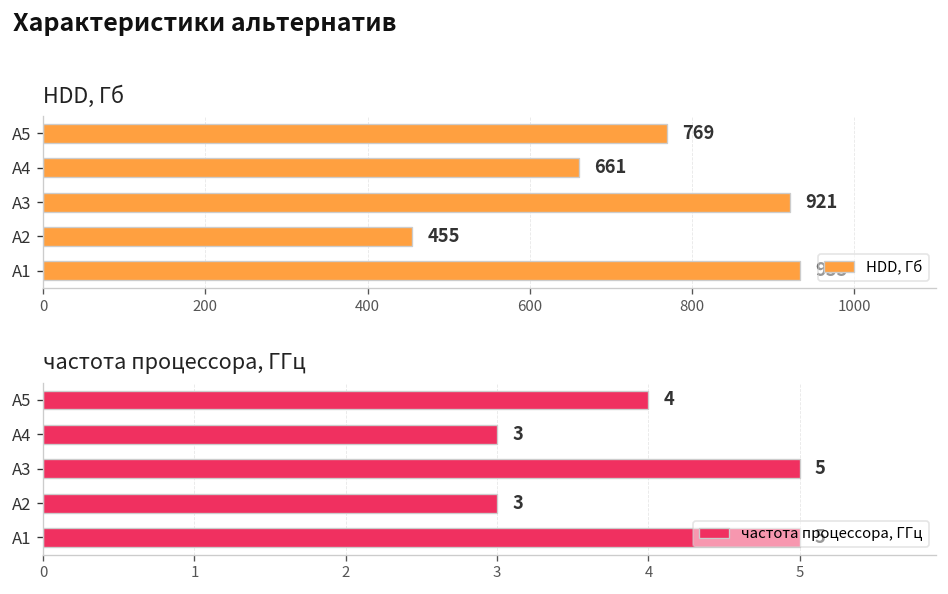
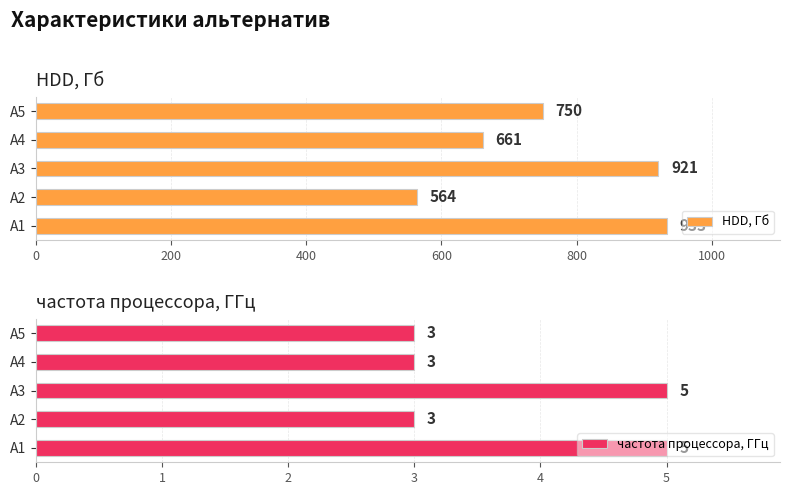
  {
    "HDD, Гб": {
-     "A5": 769,
+     "A5": 750,
      "A4": 661,
      "A3": 921,
-     "A2": 455
+     "A2": 564
    },
    "частота процессора, ГГц": {
-     "A5": 4,
+     "A5": 3,
      "A4": 3,
      "A3": 5,
      "A2": 3
    }
  }
